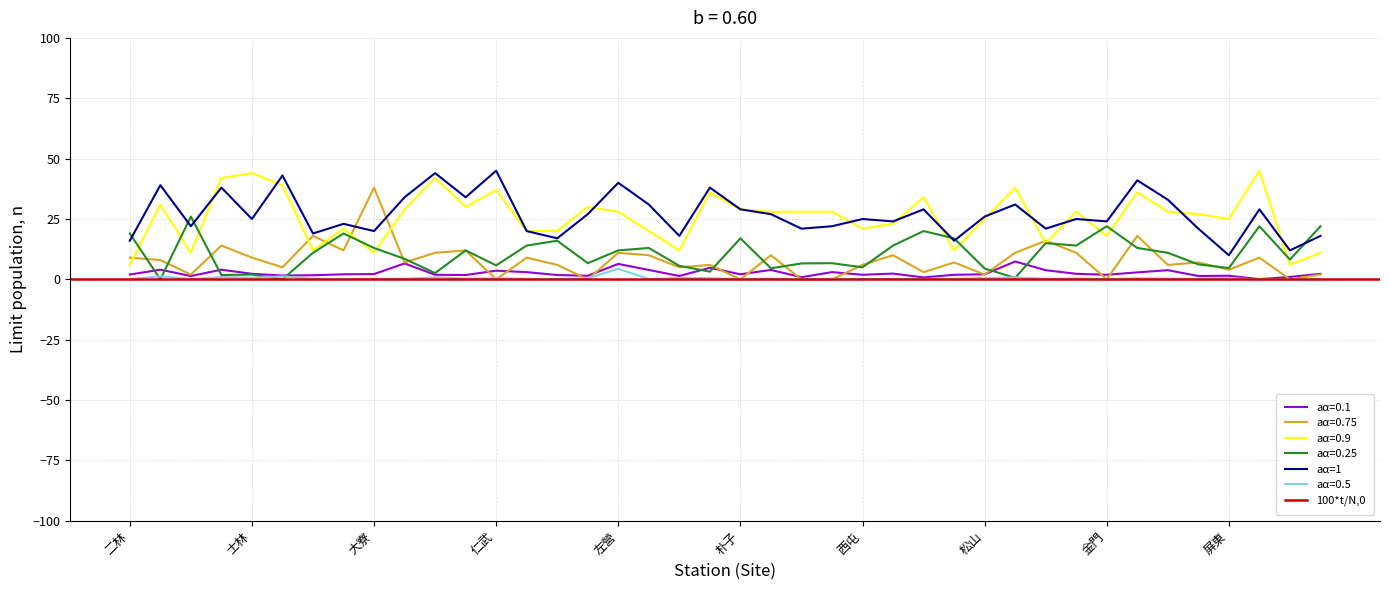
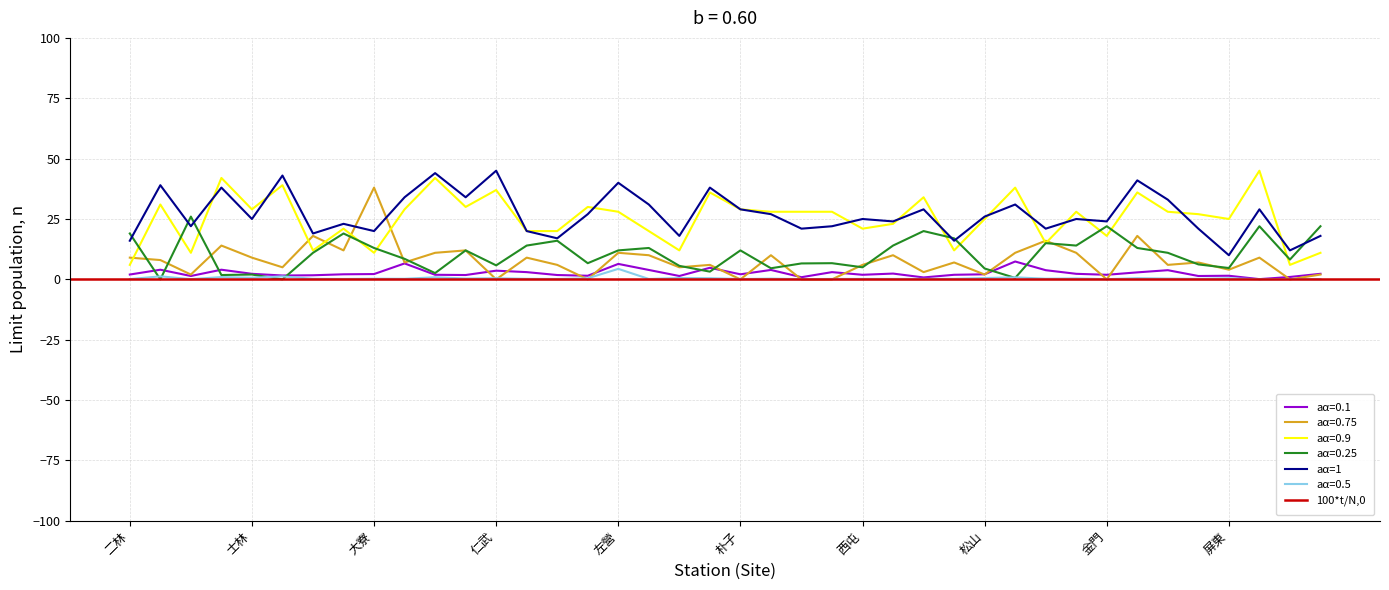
  {
    "aα=0.1": {
      "二林": 2,
      "大寮": 2,
      "仁武": 4,
      "左營": 6,
      "朴子": 2,
      "西屯": 2,
      "金門": 2,
      "屏東": 2
    },
    "aα=0.75": {
      "二林": 9,
      "士林": 9,
      "大寮": 38
    },
    "aα=0.9": {
      "二林": 6,
-     "士林": 44,
+     "士林": 29,
      "大寮": 11,
      "仁武": 37,
      "左營": 28,
      "西屯": 21,
      "金門": 18,
      "屏東": 25
    },
    "aα=0.25": {
      "二林": 19,
      "大寮": 13,
      "仁武": 6,
-     "朴子": 17,
+     "朴子": 12,
      "松山": 5,
      "金門": 22
    },
    "aα=1": {
      "二林": 16,
      "士林": 25,
      "大寮": 20,
      "仁武": 45,
      "左營": 40,
      "西屯": 25,
      "金門": 24,
      "屏東": 10
    },
    "aα=0.5": {
      "二林": 0,
      "士林": 1,
      "大寮": 0,
      "左營": 4,
      "西屯": 0,
      "松山": 1,
      "屏東": 0
    }
  }
